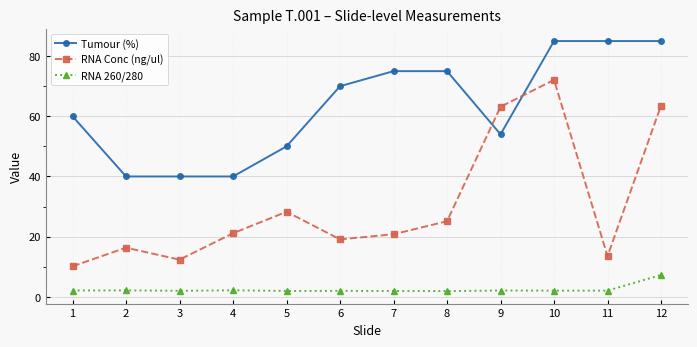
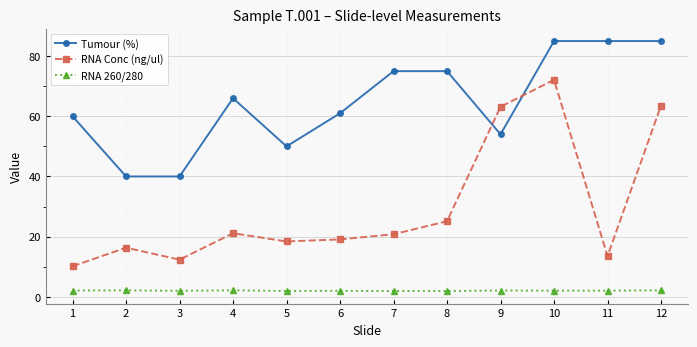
  {
    "Tumour (%)": {
      "1": 60,
      "2": 40,
      "3": 40,
-     "4": 40,
+     "4": 66,
      "5": 50,
-     "6": 70,
+     "6": 61,
      "7": 75,
      "8": 75,
      "9": 54,
      "10": 85,
      "11": 85,
      "12": 85
    },
    "RNA Conc (ng/ul)": {
      "1": 10,
      "2": 16,
      "3": 12,
      "4": 21,
-     "5": 28,
+     "5": 18,
      "6": 19,
      "7": 21,
      "8": 25,
      "9": 63,
      "10": 72,
      "11": 14,
      "12": 64
    },
    "RNA 260/280": {
      "1": 2,
      "2": 2,
      "3": 2,
      "4": 2,
      "5": 2,
      "6": 2,
      "7": 2,
      "8": 2,
      "9": 2,
      "10": 2,
      "11": 2,
-     "12": 7
+     "12": 2
    }
  }
